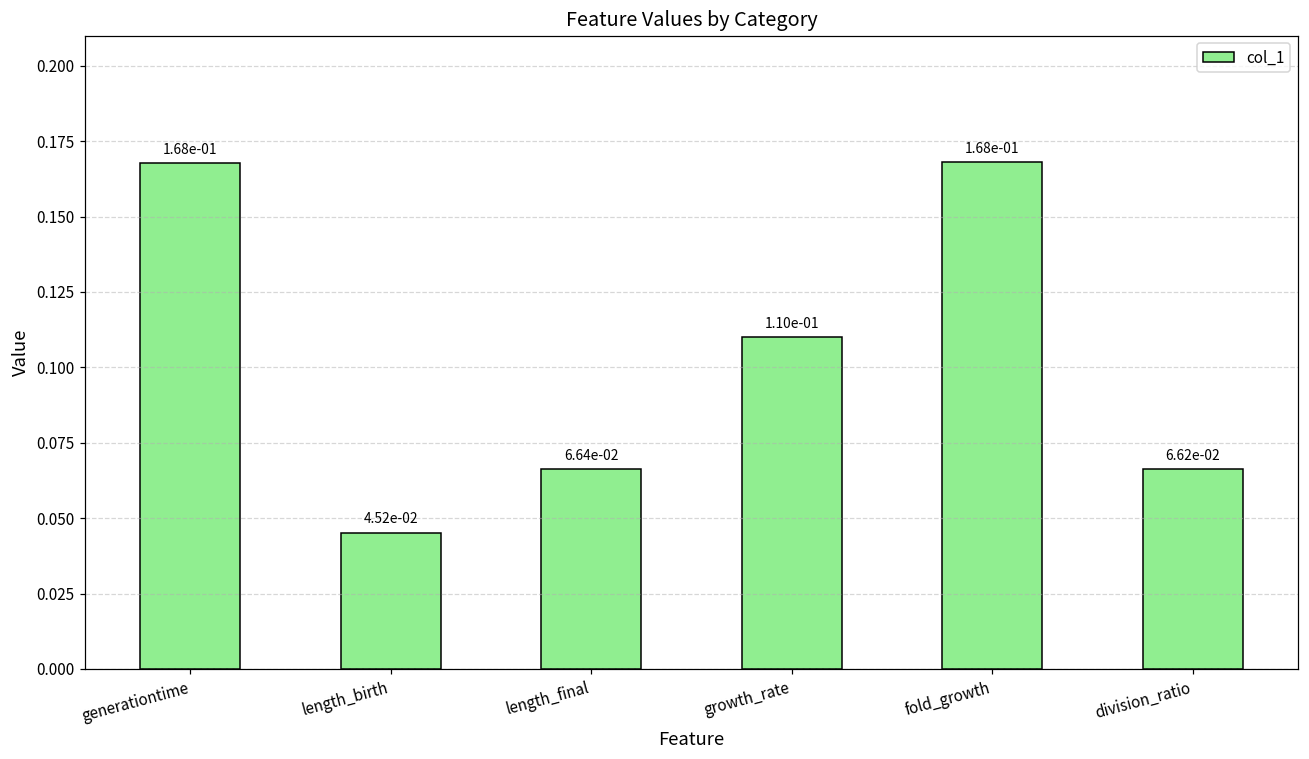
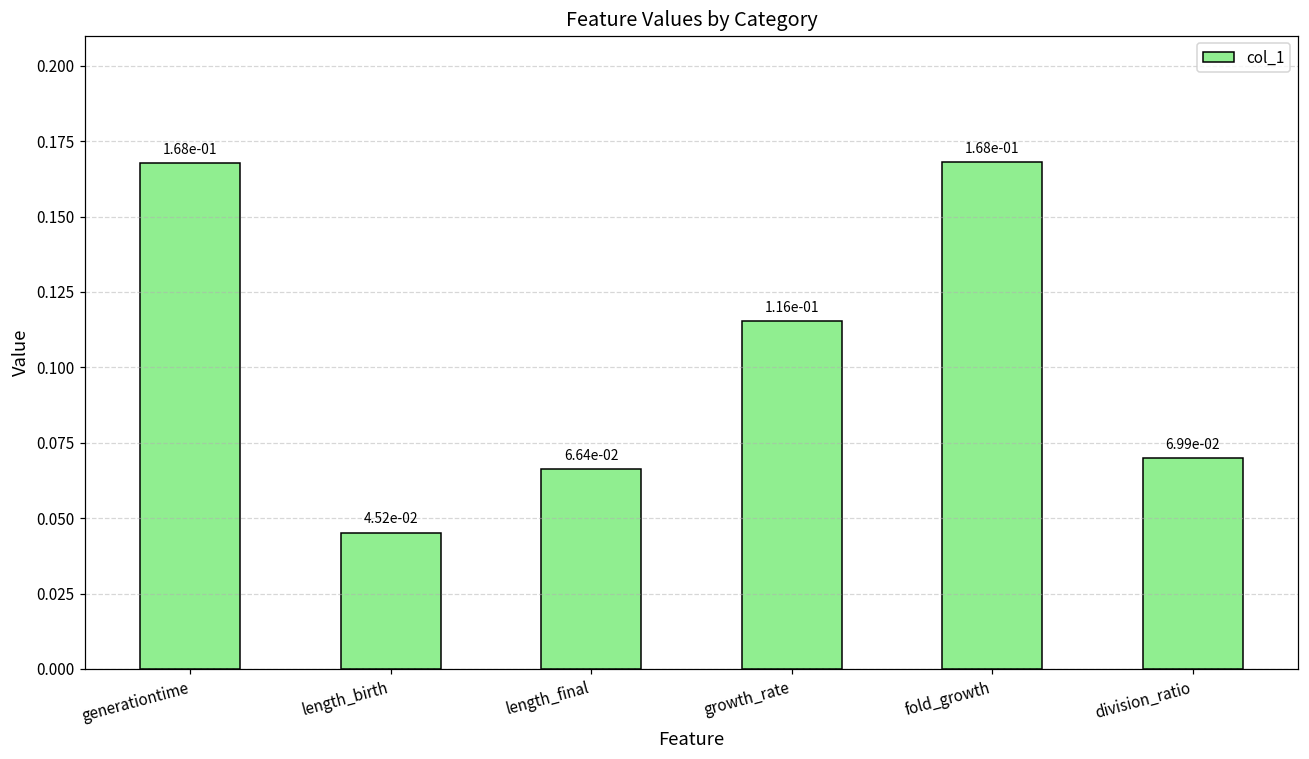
  {
    "generationtime": "1.68e-01",
    "length_birth": "4.52e-02",
    "length_final": "6.64e-02",
-   "growth_rate": "1.10e-01",
+   "growth_rate": "1.16e-01",
    "fold_growth": "1.68e-01",
-   "division_ratio": "6.62e-02"
+   "division_ratio": "6.99e-02"
  }
